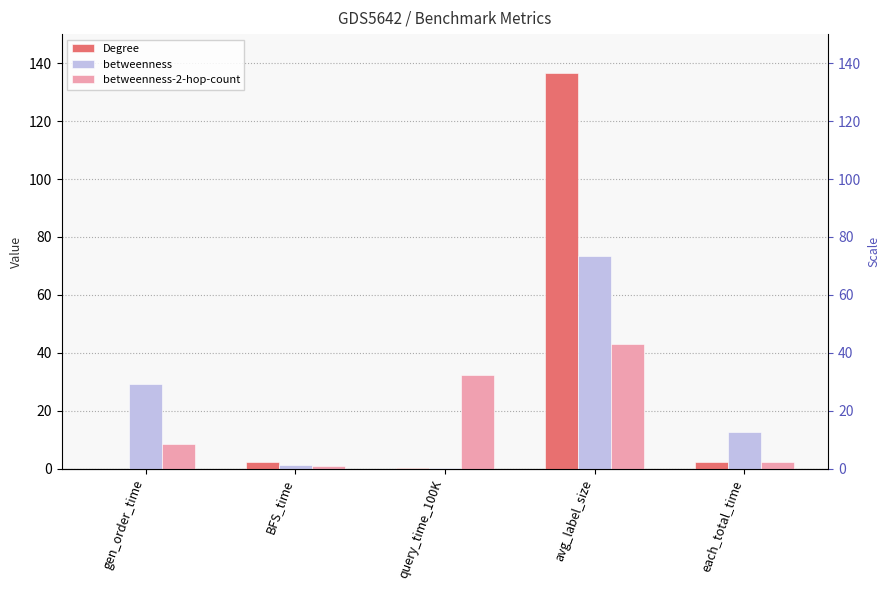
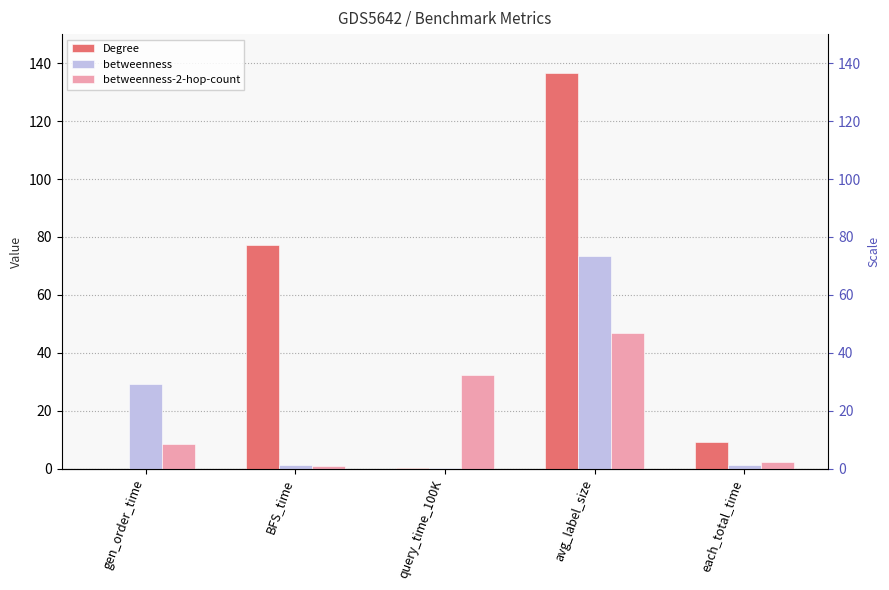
  {
    "Degree": {
-     "BFS_time": 3,
+     "BFS_time": 77,
      "avg_label_size": 137,
-     "each_total_time": 3
+     "each_total_time": 9
    },
    "betweenness": {
      "gen_order_time": 29,
      "BFS_time": 1,
      "avg_label_size": 73,
-     "each_total_time": 13
+     "each_total_time": 1
    },
    "betweenness-2-hop-count": {
      "gen_order_time": 9,
      "query_time_100K": 32,
-     "avg_label_size": 43,
+     "avg_label_size": 47,
      "each_total_time": 2
    }
  }
